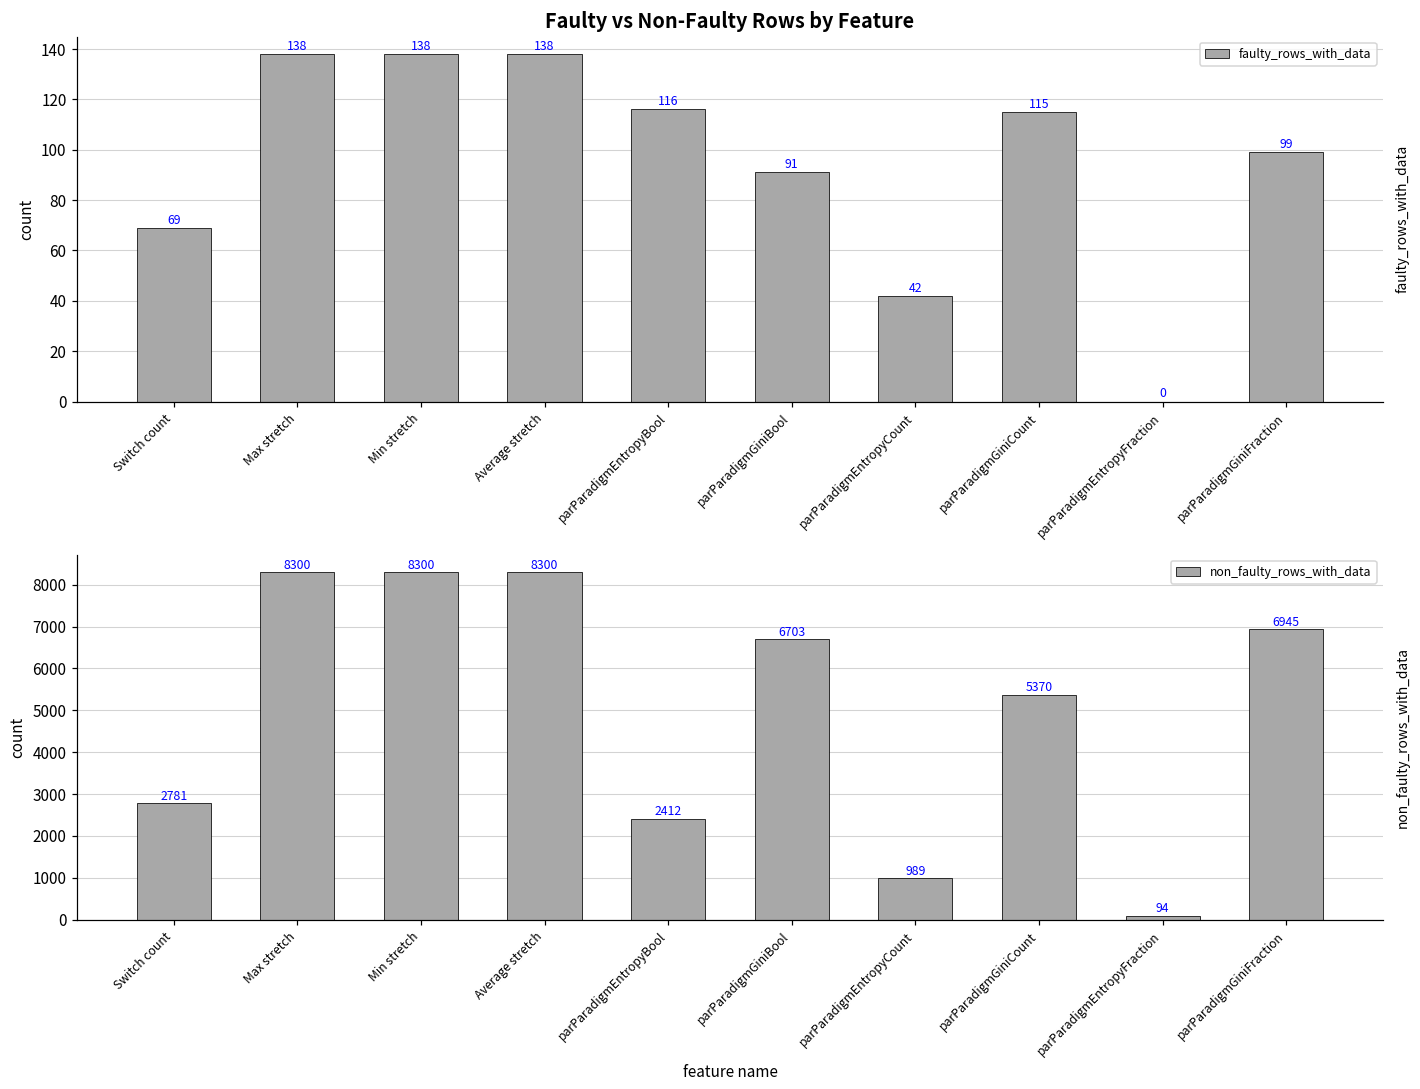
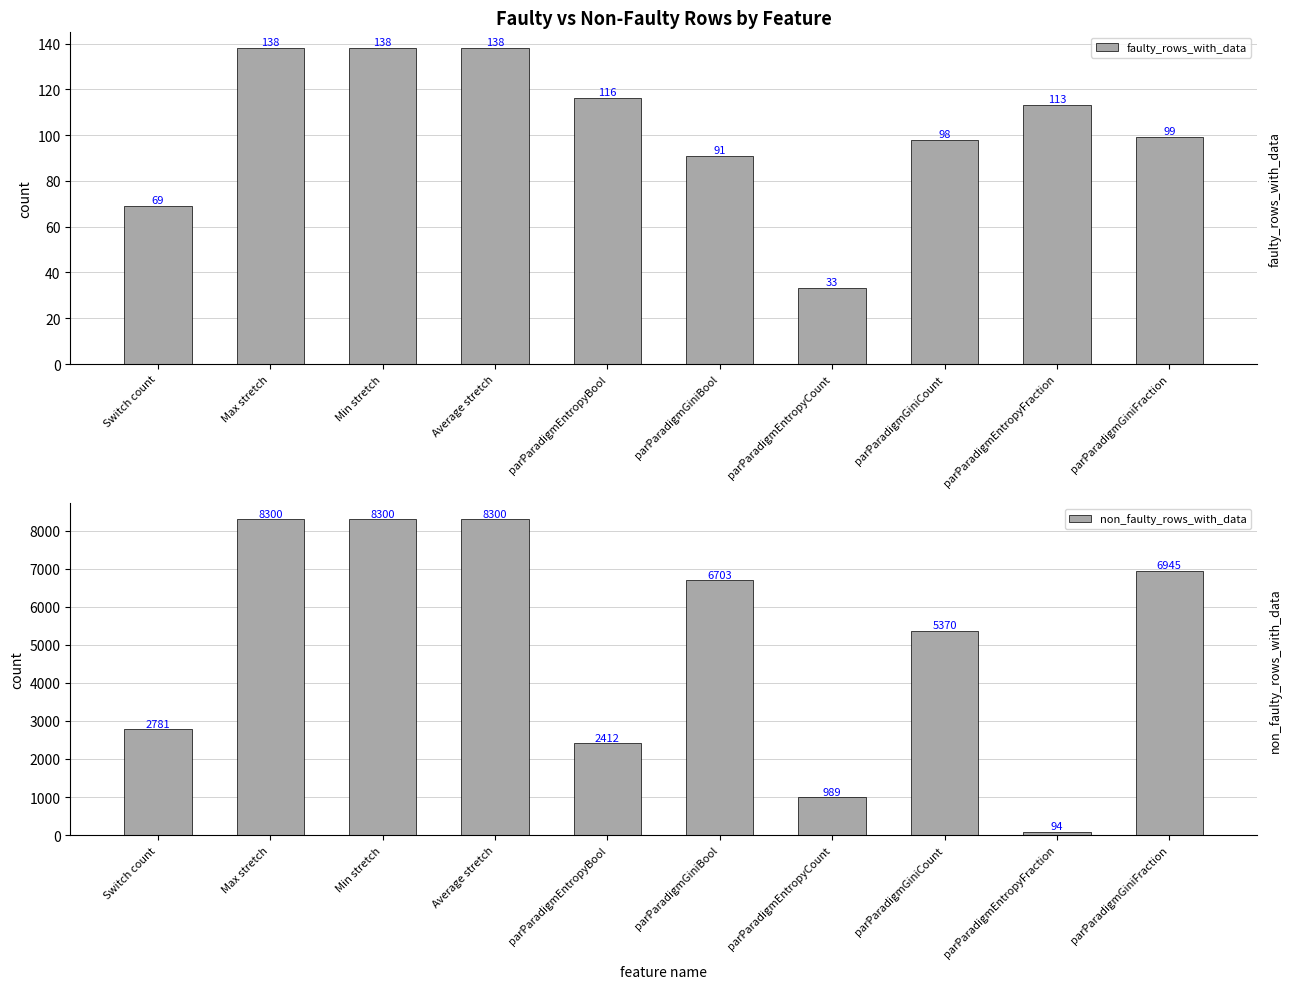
  {
    "Faulty vs Non-Faulty Rows by Feature": {
      "Switch count": 69,
      "Max stretch": 138,
      "Min stretch": 138,
      "Average stretch": 138,
      "parParadigmEntropyBool": 116,
      "parParadigmGiniBool": 91,
-     "parParadigmEntropyCount": 42,
-     "parParadigmGiniCount": 115,
-     "parParadigmEntropyFraction": 0,
+     "parParadigmEntropyCount": 33,
+     "parParadigmGiniCount": 98,
+     "parParadigmEntropyFraction": 113,
      "parParadigmGiniFraction": 99
    }
  }
